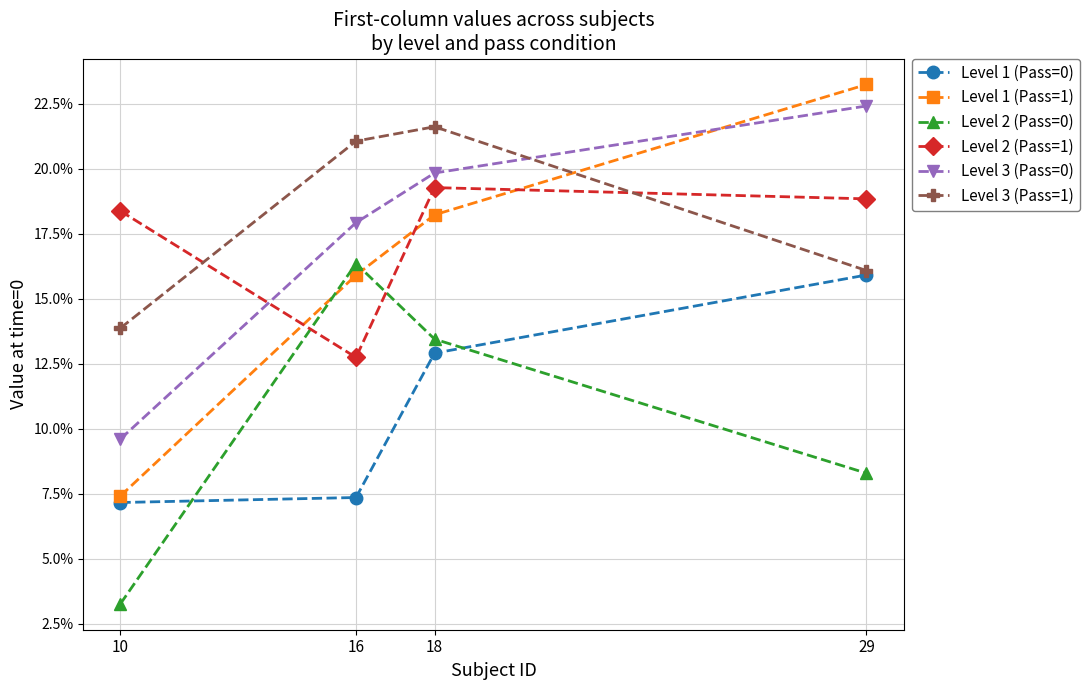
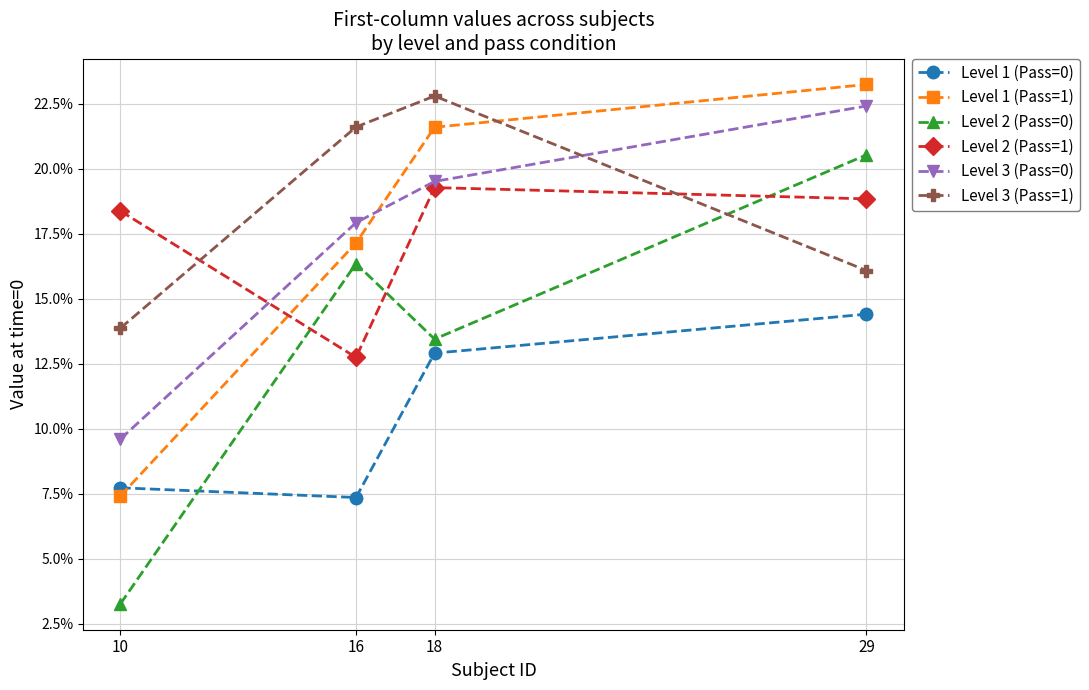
  {
    "Level 1 (Pass=0)": {
-     "10": "7.2%",
+     "10": "7.7%",
      "16": "7.4%",
      "18": "12.9%",
-     "29": "15.9%"
+     "29": "14.4%"
    },
    "Level 1 (Pass=1)": {
      "10": "7.4%",
-     "16": "15.9%",
-     "18": "18.2%",
+     "16": "17.1%",
+     "18": "21.6%",
      "29": "23.2%"
    },
    "Level 2 (Pass=0)": {
      "10": "3.3%",
      "16": "16.4%",
      "18": "13.5%",
-     "29": "8.3%"
+     "29": "20.5%"
    },
    "Level 2 (Pass=1)": {
      "10": "18.4%",
      "16": "12.7%",
      "18": "19.3%",
      "29": "18.8%"
    },
    "Level 3 (Pass=0)": {
      "10": "9.6%",
      "16": "17.9%",
-     "18": "19.8%",
+     "18": "19.5%",
      "29": "22.4%"
    },
    "Level 3 (Pass=1)": {
      "10": "13.9%",
-     "16": "21.1%",
-     "18": "21.6%",
+     "16": "21.6%",
+     "18": "22.8%",
      "29": "16.1%"
    }
  }
